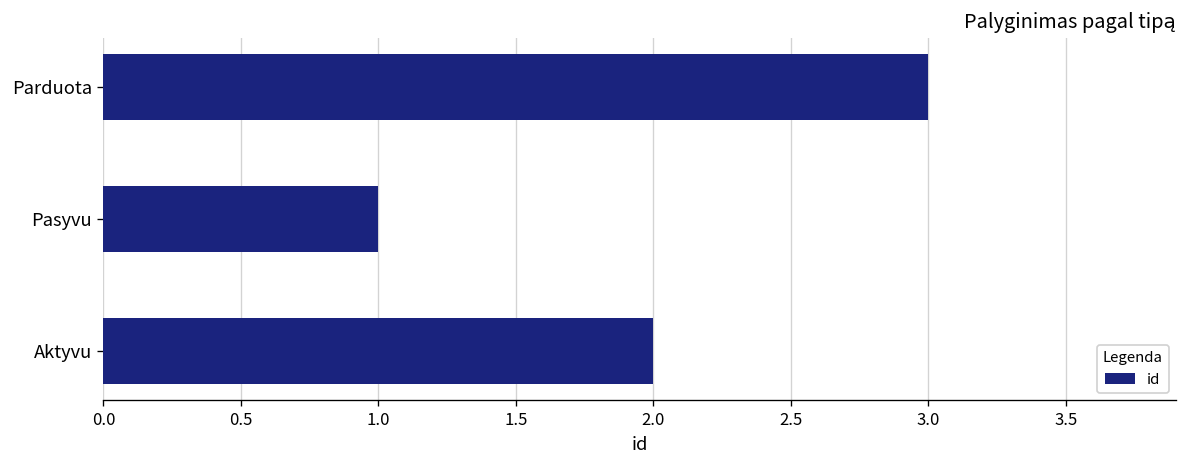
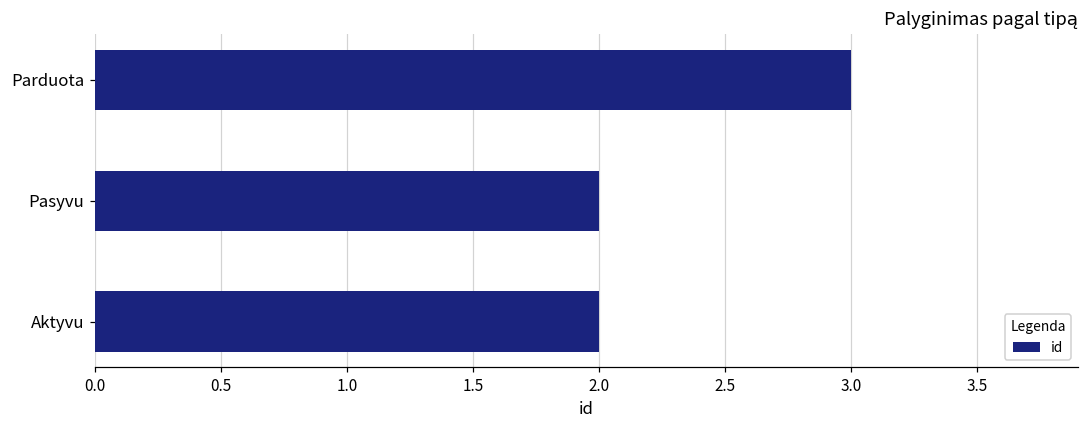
  {
    "Parduota": 3,
-   "Pasyvu": 1,
+   "Pasyvu": 2,
    "Aktyvu": 2
  }
